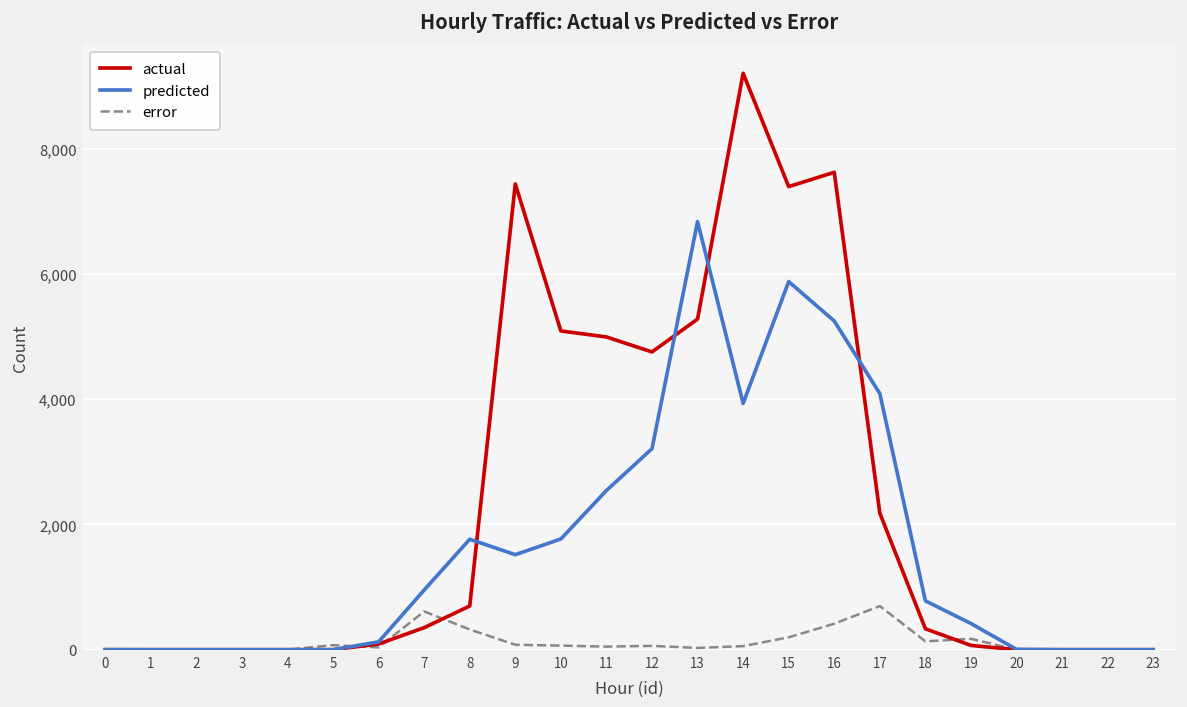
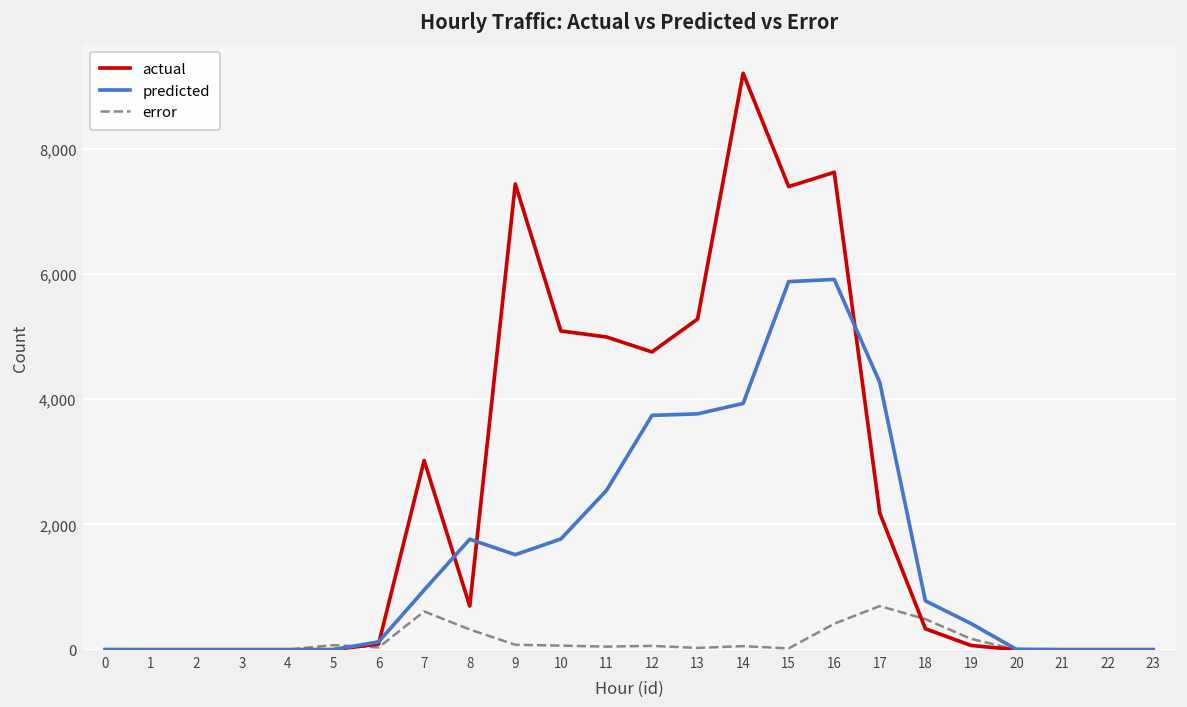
  {
    "actual": {
-     "7": "400",
+     "7": "3,000",
      "8": "700",
      "9": "7,400",
      "10": "5,100",
      "11": "5,000",
      "12": "4,800",
      "13": "5,300",
      "14": "9,200",
      "15": "7,400",
      "16": "7,600",
      "17": "2,200",
      "18": "300",
      "19": "100"
    },
    "predicted": {
      "7": "1,000",
      "8": "1,800",
      "9": "1,500",
      "10": "1,800",
      "11": "2,500",
-     "12": "3,200",
-     "13": "6,800",
+     "12": "3,700",
+     "13": "3,800",
      "14": "3,900",
      "15": "5,900",
-     "16": "5,200",
-     "17": "4,100",
+     "16": "5,900",
+     "17": "4,300",
      "18": "800",
      "19": "400"
    },
    "error": {
      "5": "100",
      "6": "0",
      "7": "600",
      "8": "300",
      "9": "100",
      "10": "100",
      "11": "0",
      "12": "100",
      "13": "0",
      "14": "100",
-     "15": "200",
+     "15": "0",
      "16": "400",
      "17": "700",
-     "18": "100",
+     "18": "500",
      "19": "200"
    }
  }
